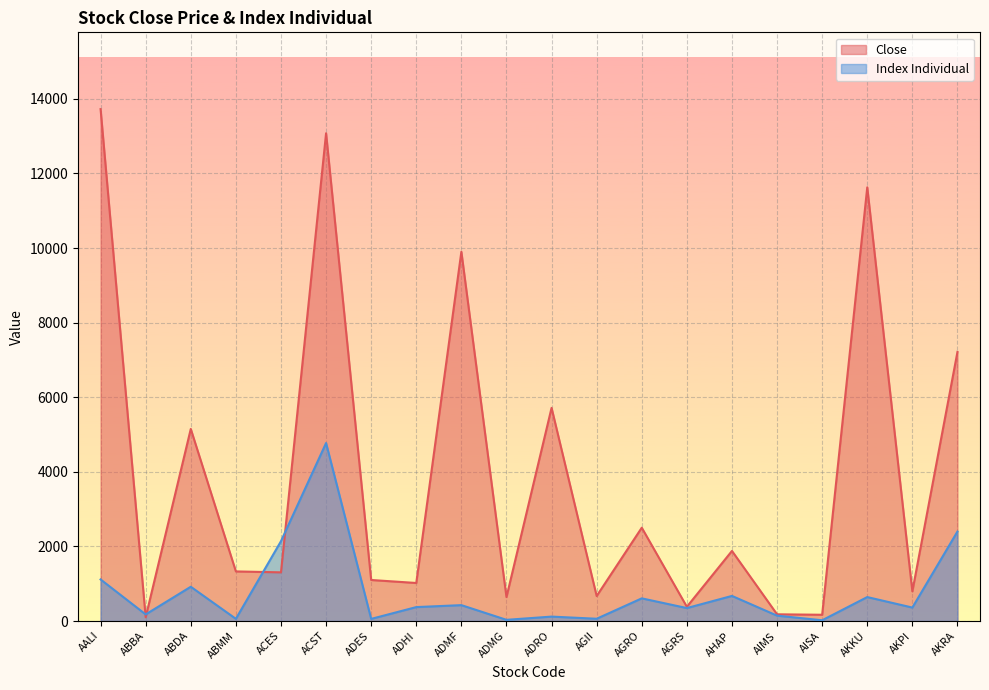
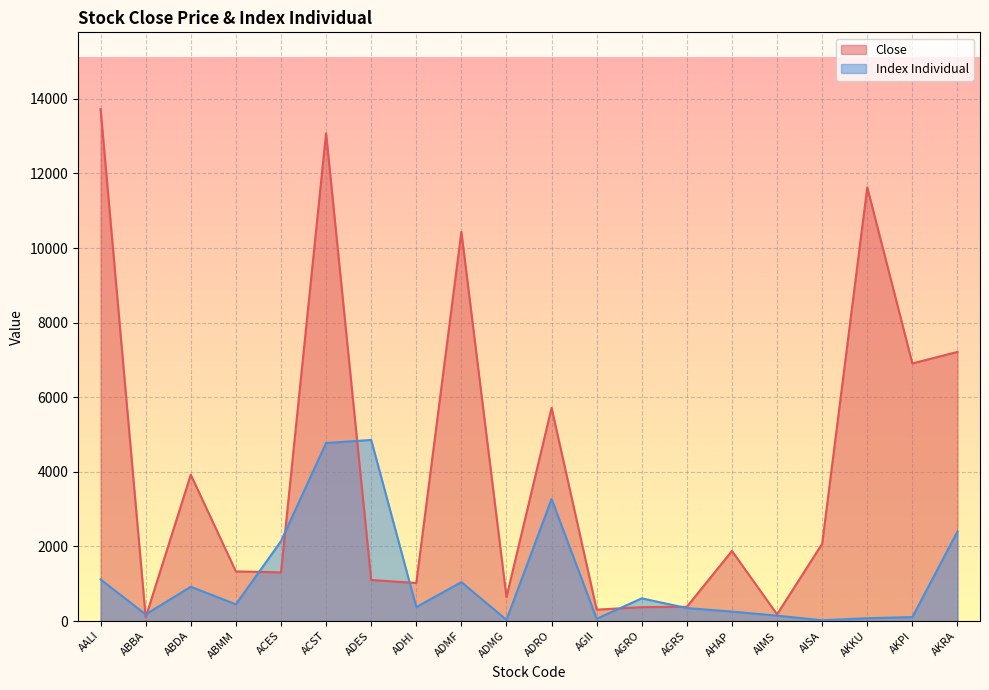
  {
    "Close": {
      "AALI": 13700,
      "ABBA": 100,
-     "ABDA": 5200,
+     "ABDA": 3900,
      "ABMM": 1300,
      "ACES": 1300,
      "ACST": 13100,
      "ADES": 1100,
      "ADHI": 1000,
-     "ADMF": 9900,
+     "ADMF": 10400,
      "ADMG": 600,
      "ADRO": 5700,
-     "AGII": 700,
-     "AGRO": 2500,
+     "AGII": 300,
+     "AGRO": 400,
      "AHAP": 1900,
-     "AISA": 200,
+     "AISA": 2100,
      "AKKU": 11600,
-     "AKPI": 800,
+     "AKPI": 6900,
      "AKRA": 7200
    },
    "Index Individual": {
      "AALI": 1100,
      "ABBA": 200,
      "ABDA": 900,
-     "ABMM": 100,
+     "ABMM": 400,
      "ACES": 2100,
      "ACST": 4800,
-     "ADES": 100,
+     "ADES": 4900,
      "ADHI": 400,
-     "ADMF": 400,
+     "ADMF": 1000,
      "ADMG": 0,
-     "ADRO": 100,
+     "ADRO": 3300,
      "AGII": 100,
      "AGRO": 600,
-     "AHAP": 700,
+     "AHAP": 300,
      "AISA": 0,
-     "AKKU": 600,
-     "AKPI": 400,
+     "AKKU": 100,
+     "AKPI": 100,
      "AKRA": 2400
    }
  }
